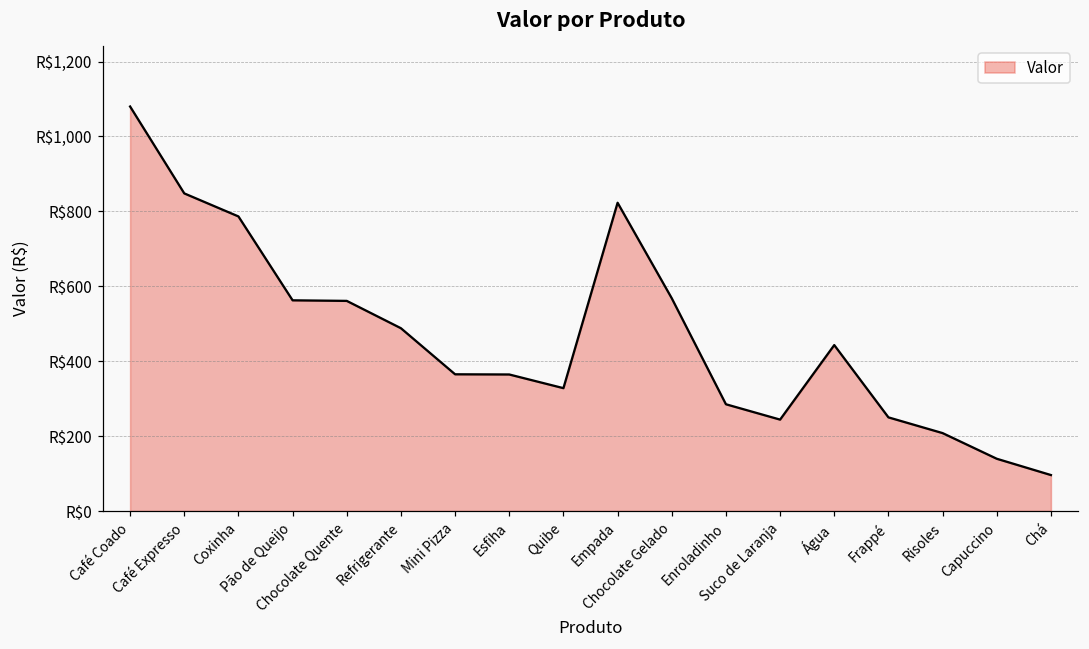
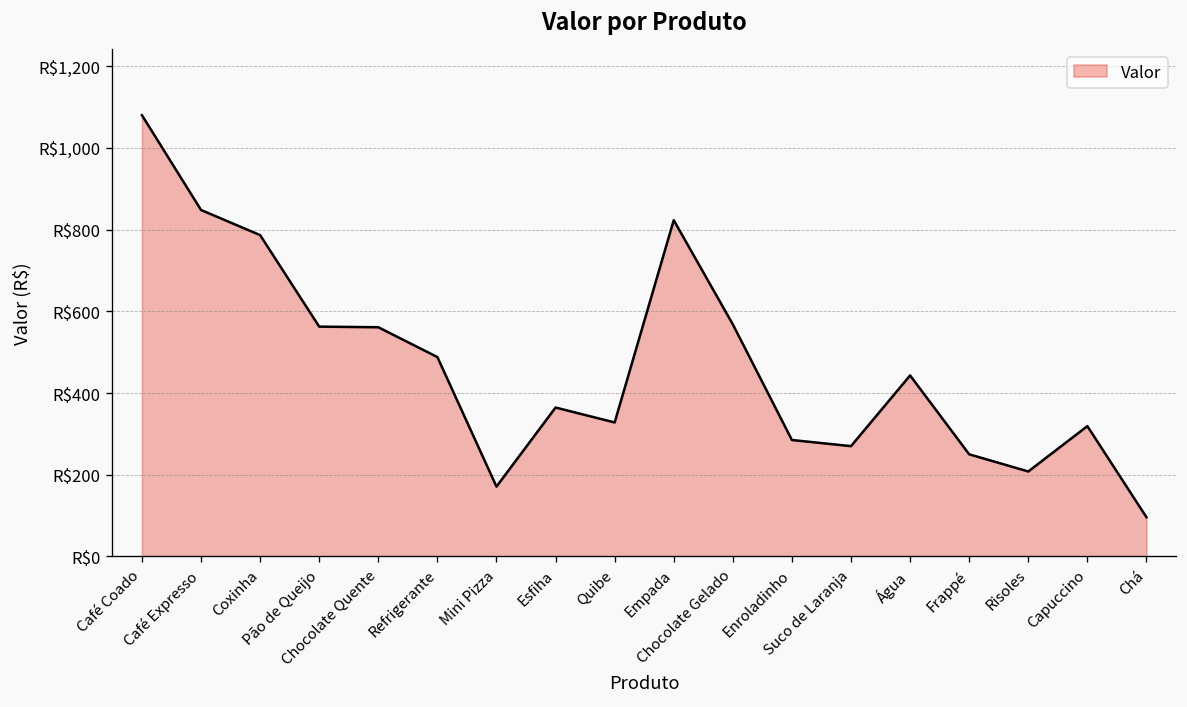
  {
    "Café Coado": "R$1,080",
    "Café Expresso": "R$850",
    "Coxinha": "R$790",
    "Pão de Queijo": "R$560",
    "Chocolate Quente": "R$560",
    "Refrigerante": "R$490",
-   "Mini Pizza": "R$370",
+   "Mini Pizza": "R$170",
    "Esfiha": "R$360",
    "Quibe": "R$330",
    "Empada": "R$820",
    "Chocolate Gelado": "R$570",
    "Enroladinho": "R$290",
-   "Suco de Laranja": "R$240",
+   "Suco de Laranja": "R$270",
    "Água": "R$440",
    "Frappé": "R$250",
    "Risoles": "R$210",
-   "Capuccino": "R$140",
+   "Capuccino": "R$320",
    "Chá": "R$100"
  }
